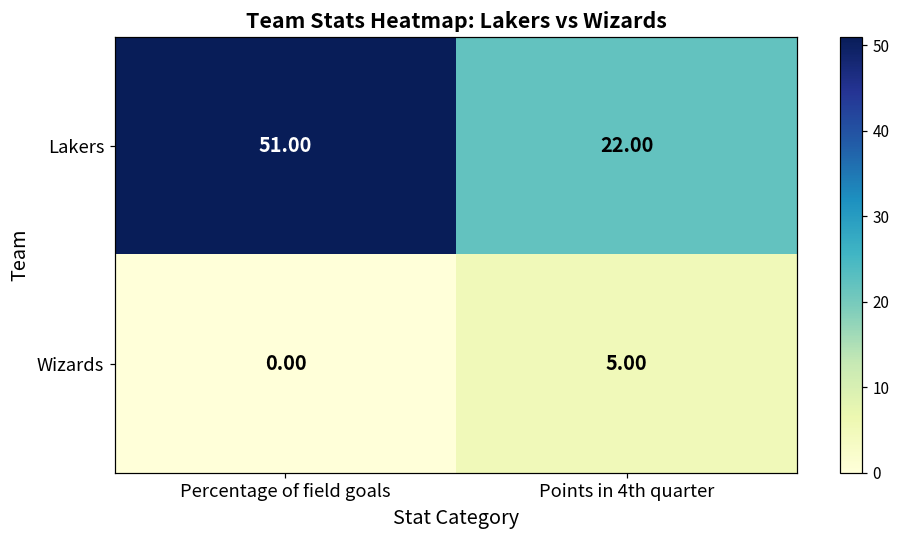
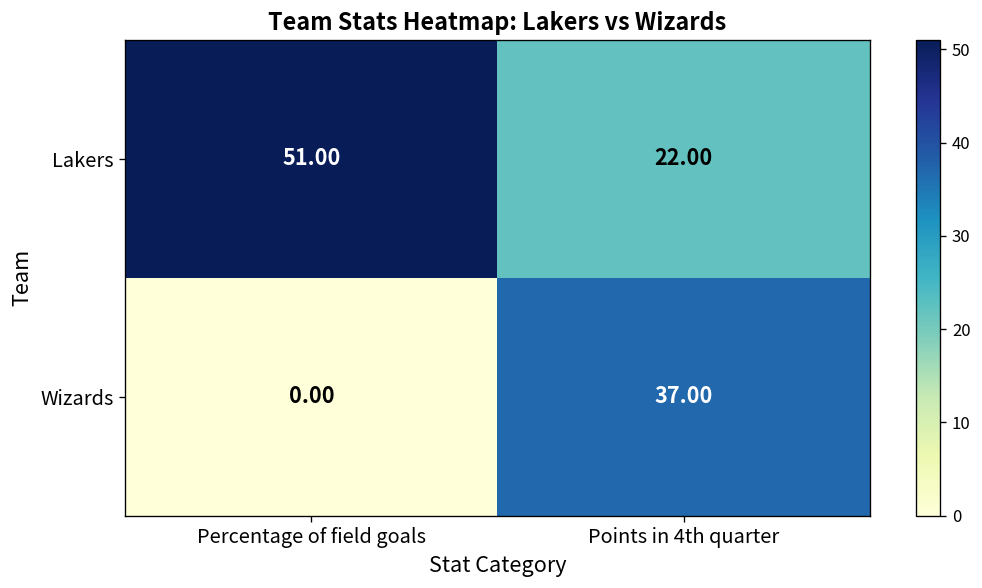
  {
    "Lakers": {
      "Percentage of field goals": 51.00,
      "Points in 4th quarter": 22.00
    },
    "Wizards": {
      "Percentage of field goals": 0.00,
-     "Points in 4th quarter": 5.00
+     "Points in 4th quarter": 37.00
    }
  }
